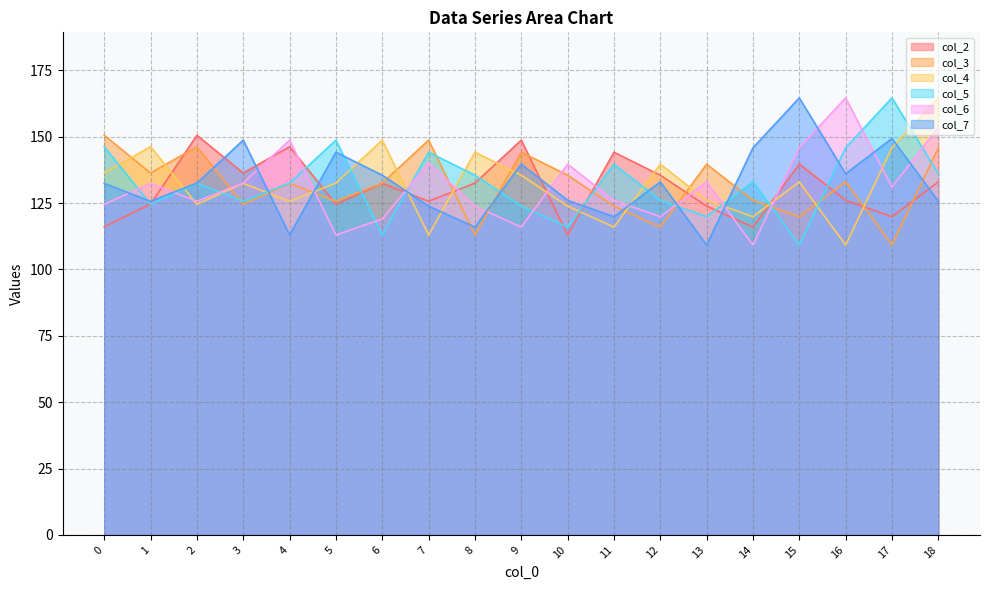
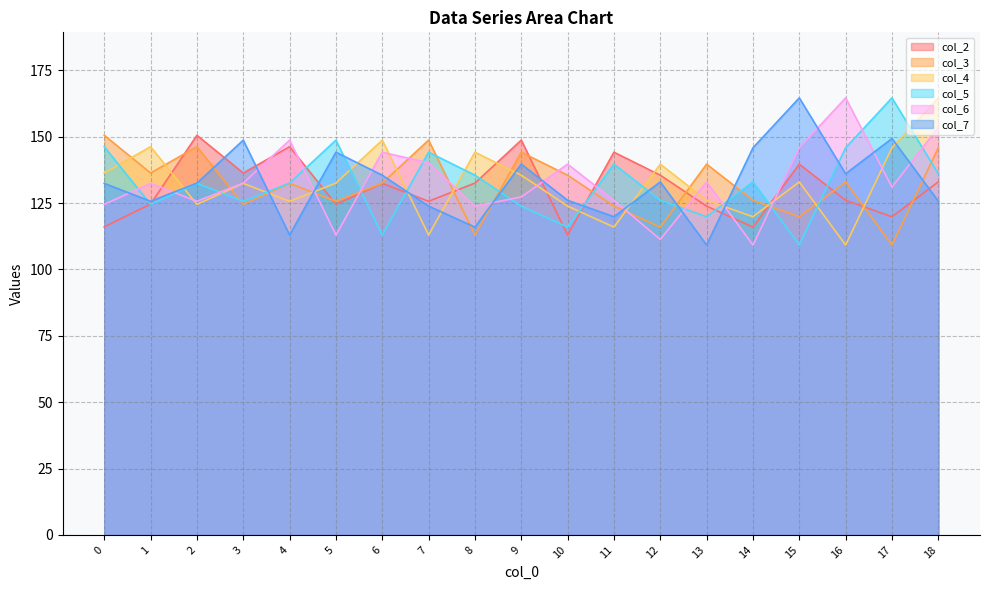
  {
    "col_6": {
      "0": 124,
      "1": 132,
      "2": 126,
      "4": 149,
      "5": 113,
-     "6": 119,
+     "6": 144,
      "7": 140,
      "8": 124,
-     "9": 116,
+     "9": 127,
      "10": 140,
      "11": 126,
-     "12": 120,
+     "12": 111,
      "13": 133,
      "14": 109,
      "15": 146,
      "16": 165,
      "17": 131
    }
  }
